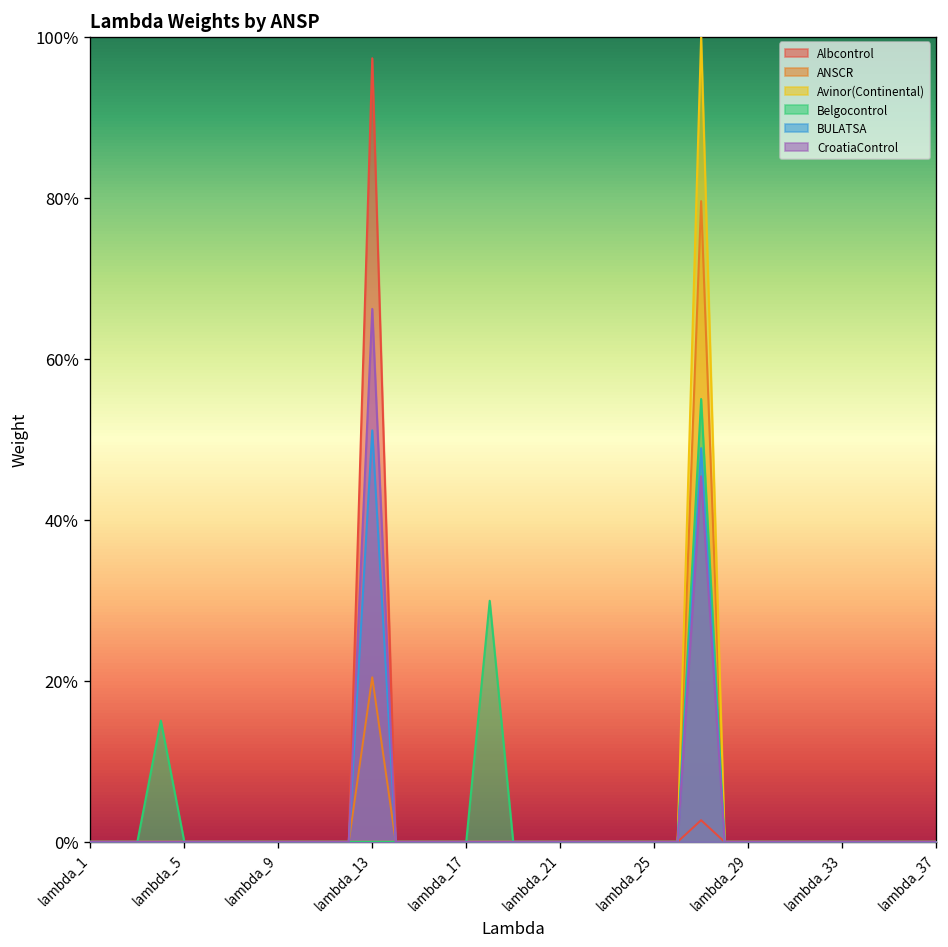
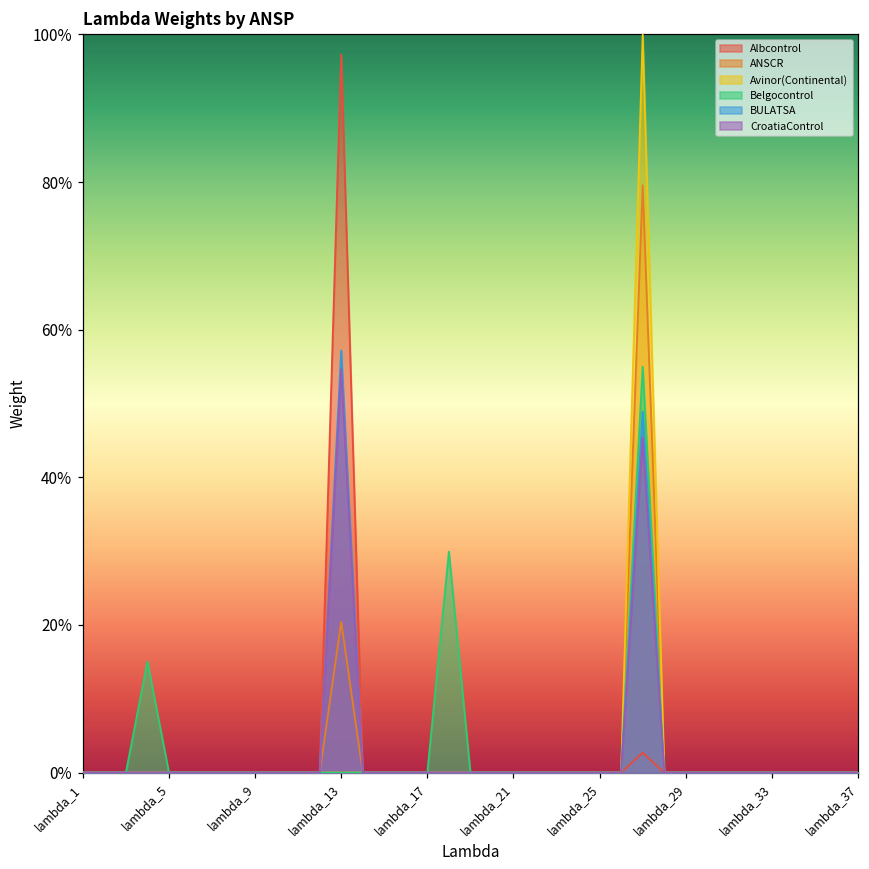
  {
    "BULATSA": {
-     "lambda_13": "51%"
+     "lambda_13": "57%"
    },
    "CroatiaControl": {
-     "lambda_13": "66%"
+     "lambda_13": "55%"
    }
  }
